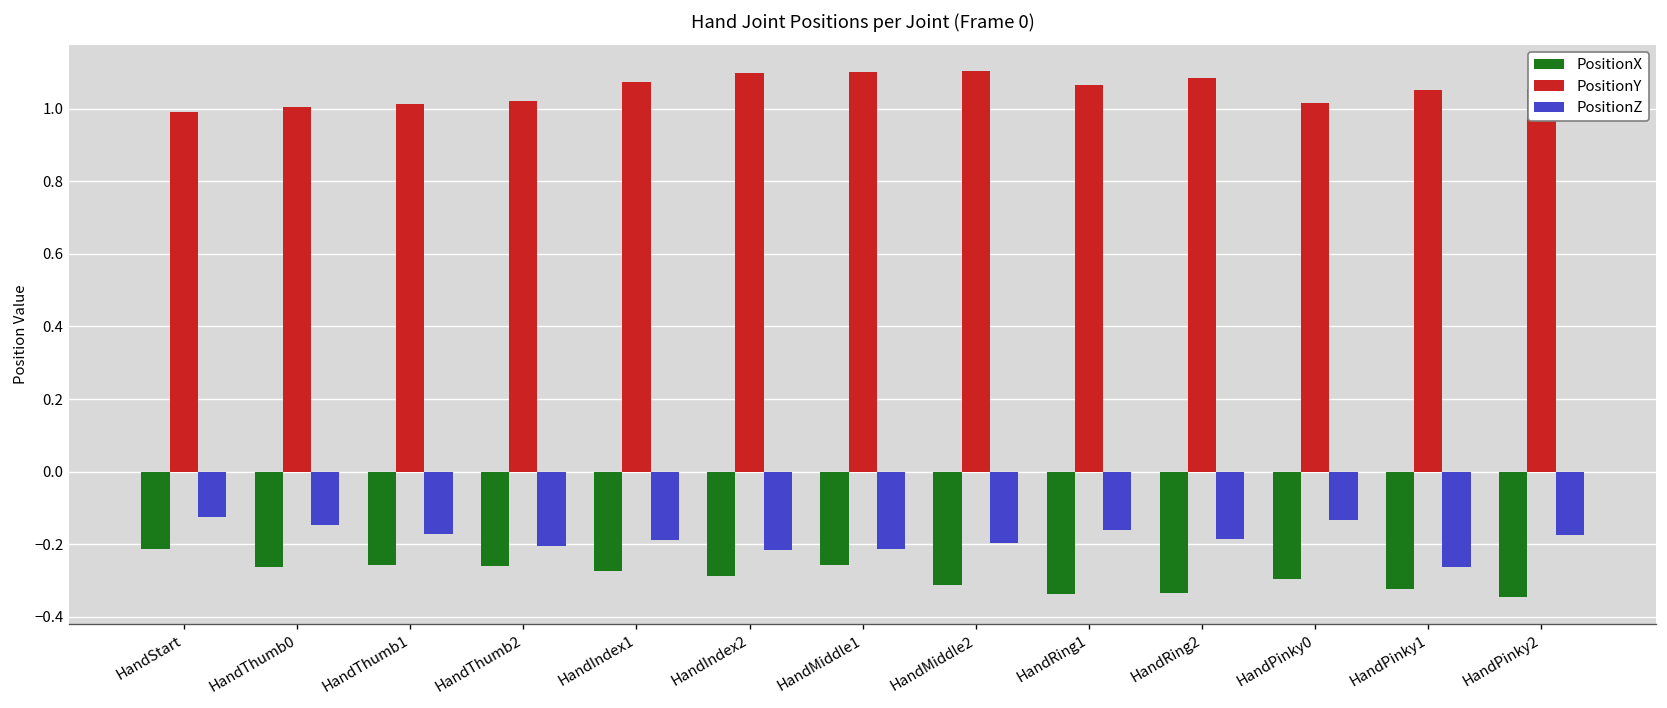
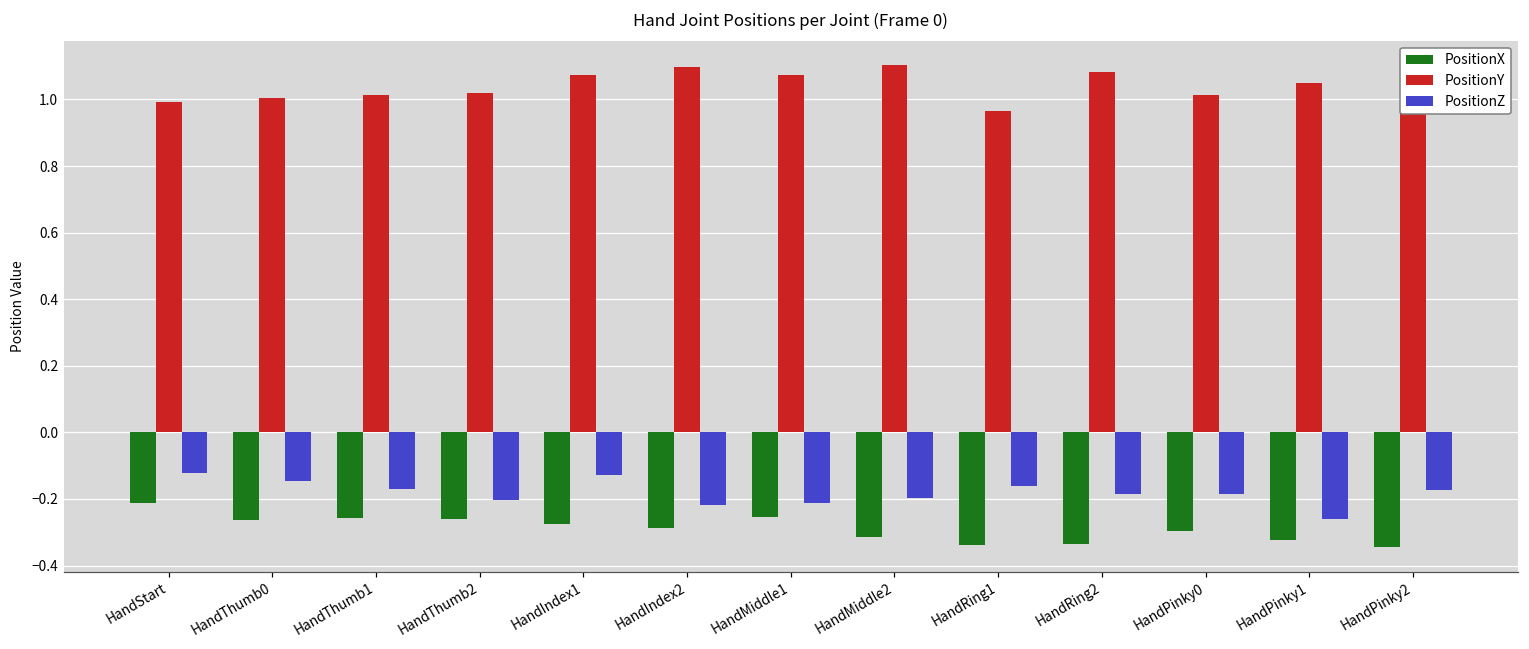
  {
    "PositionX": {
      "HandStart": -0.21,
      "HandThumb0": -0.26,
      "HandThumb1": -0.26,
      "HandThumb2": -0.26,
      "HandIndex1": -0.27,
      "HandIndex2": -0.29,
      "HandMiddle1": -0.26,
      "HandMiddle2": -0.31,
      "HandRing1": -0.34,
      "HandRing2": -0.33,
      "HandPinky0": -0.30,
      "HandPinky1": -0.32,
      "HandPinky2": -0.35
    },
    "PositionY": {
      "HandStart": 0.99,
      "HandThumb0": 1.00,
      "HandThumb1": 1.01,
      "HandThumb2": 1.02,
      "HandIndex1": 1.07,
      "HandIndex2": 1.10,
-     "HandMiddle1": 1.10,
+     "HandMiddle1": 1.07,
      "HandMiddle2": 1.10,
-     "HandRing1": 1.06,
+     "HandRing1": 0.97,
      "HandRing2": 1.08,
      "HandPinky0": 1.01,
      "HandPinky1": 1.05
    },
    "PositionZ": {
      "HandStart": -0.12,
      "HandThumb0": -0.15,
      "HandThumb1": -0.17,
      "HandThumb2": -0.20,
-     "HandIndex1": -0.19,
+     "HandIndex1": -0.13,
      "HandIndex2": -0.22,
      "HandMiddle1": -0.21,
      "HandMiddle2": -0.20,
      "HandRing1": -0.16,
      "HandRing2": -0.19,
-     "HandPinky0": -0.13,
+     "HandPinky0": -0.18,
      "HandPinky1": -0.26,
      "HandPinky2": -0.17
    }
  }
